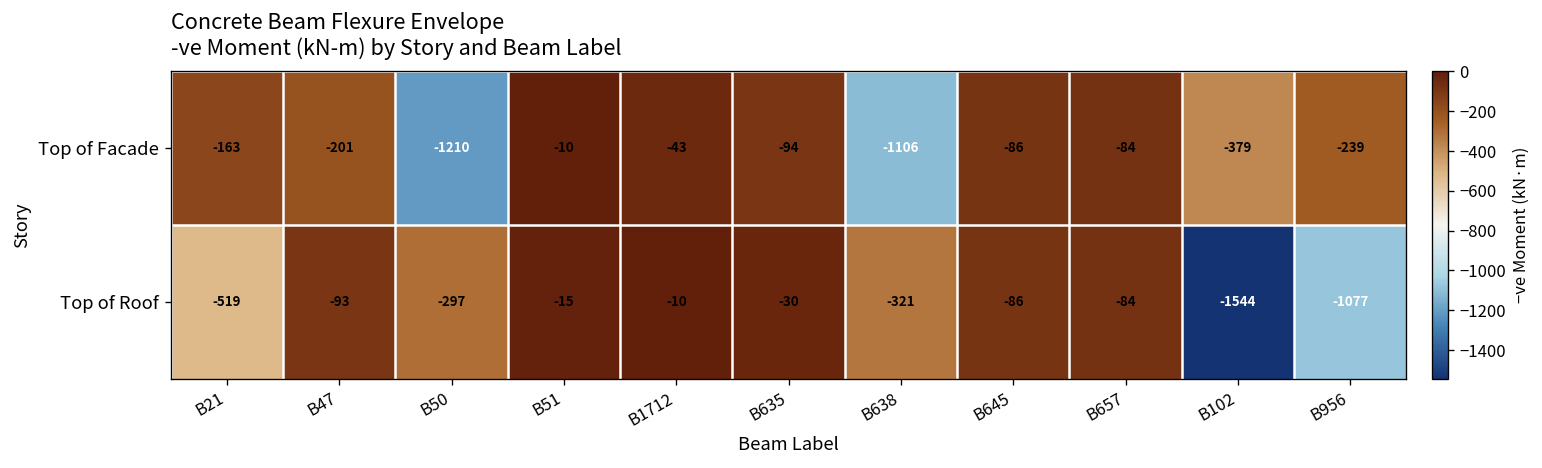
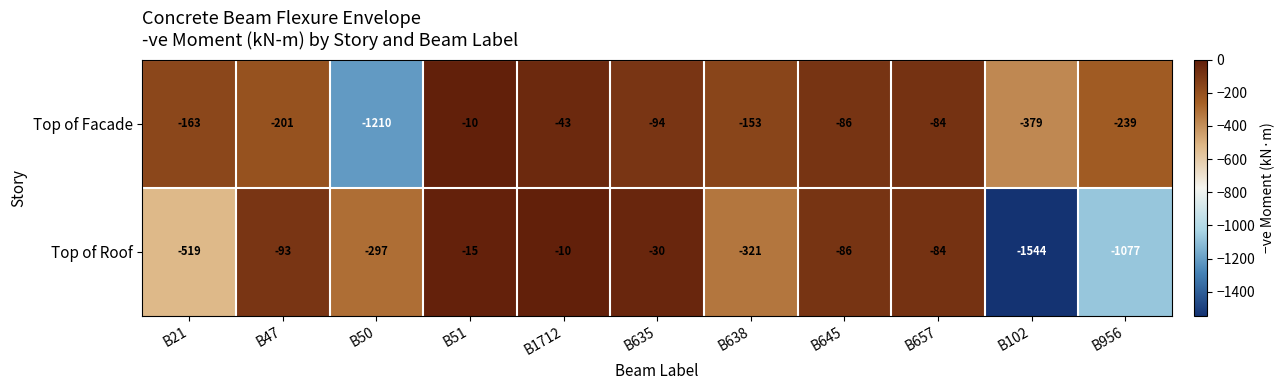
  {
    "Top of Facade": {
      "B21": -163,
      "B47": -201,
      "B50": -1210,
      "B51": -10,
      "B1712": -43,
      "B635": -94,
-     "B638": -1106,
+     "B638": -153,
      "B645": -86,
      "B657": -84,
      "B102": -379,
      "B956": -239
    },
    "Top of Roof": {
      "B21": -519,
      "B47": -93,
      "B50": -297,
      "B51": -15,
      "B1712": -10,
      "B635": -30,
      "B638": -321,
      "B645": -86,
      "B657": -84,
      "B102": -1544,
      "B956": -1077
    }
  }
